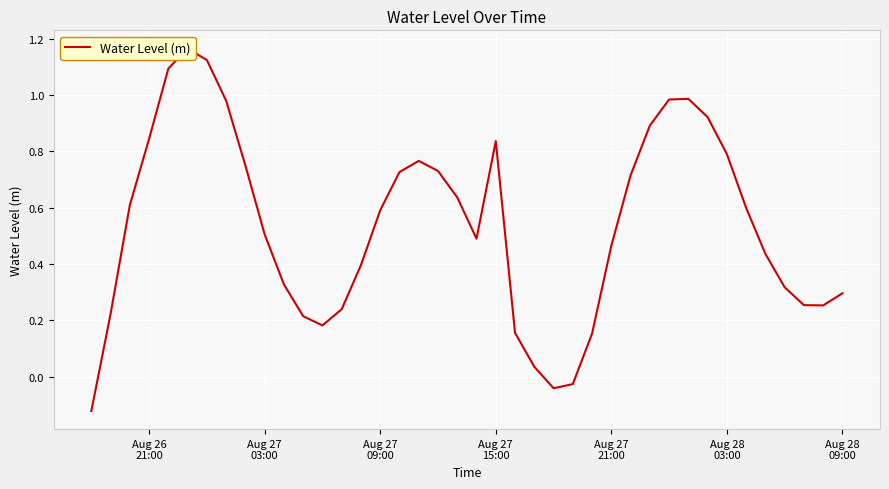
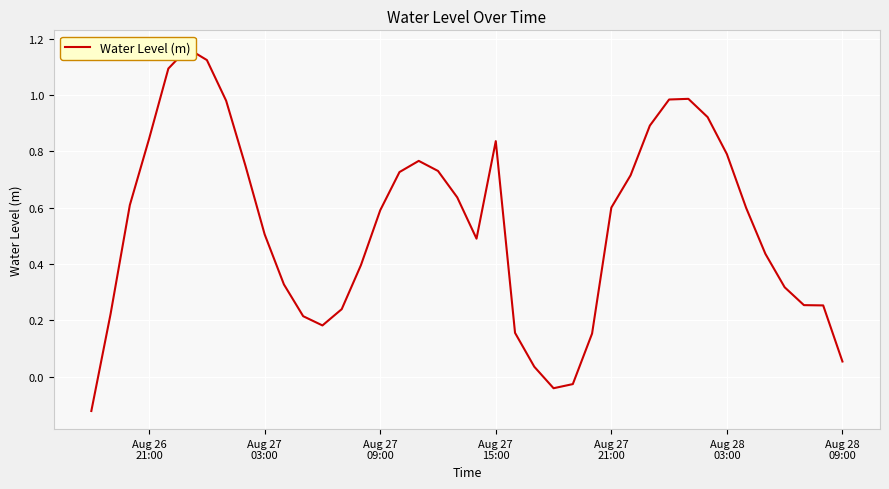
  {
    "Aug 26 21:00": 0.85,
    "Aug 27 03:00": 0.51,
    "Aug 27 09:00": 0.59,
    "Aug 27 15:00": 0.84,
-   "Aug 27 21:00": 0.46,
+   "Aug 27 21:00": 0.60,
    "Aug 28 03:00": 0.79,
-   "Aug 28 09:00": 0.30
+   "Aug 28 09:00": 0.05
  }
